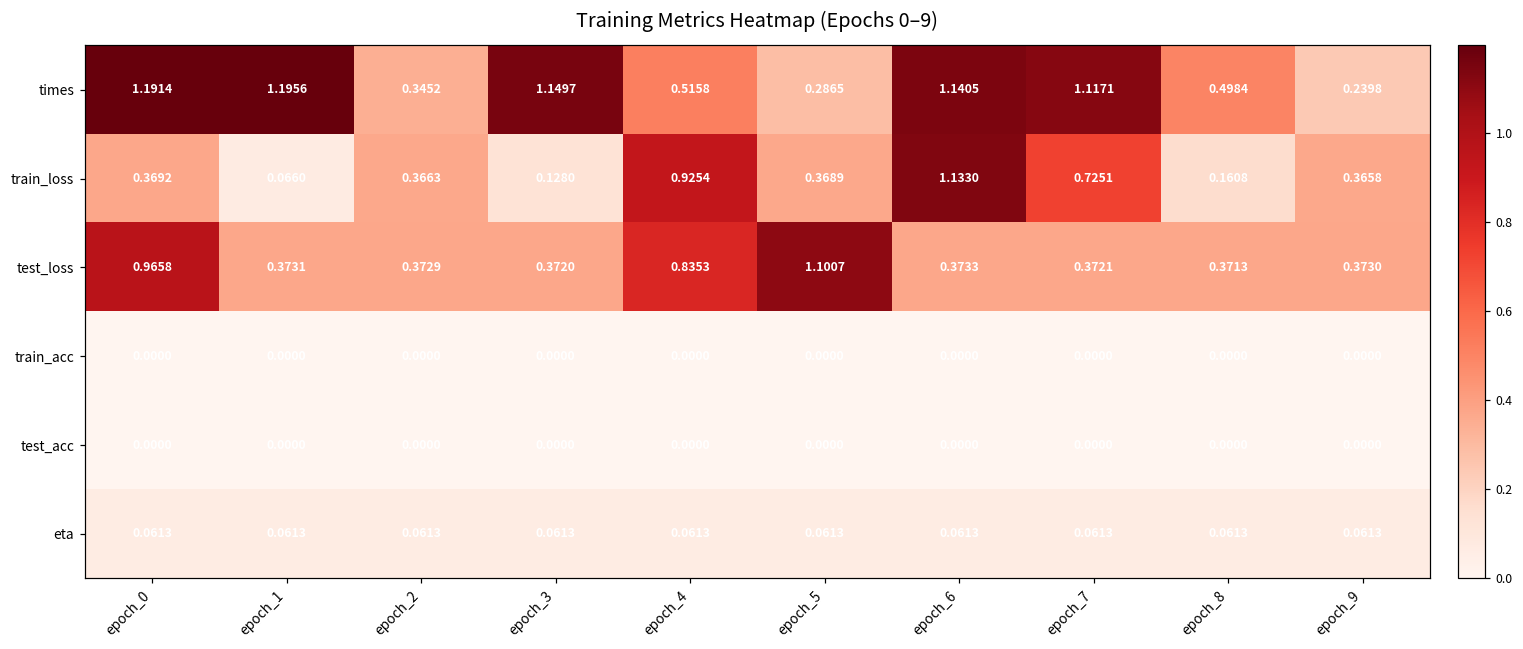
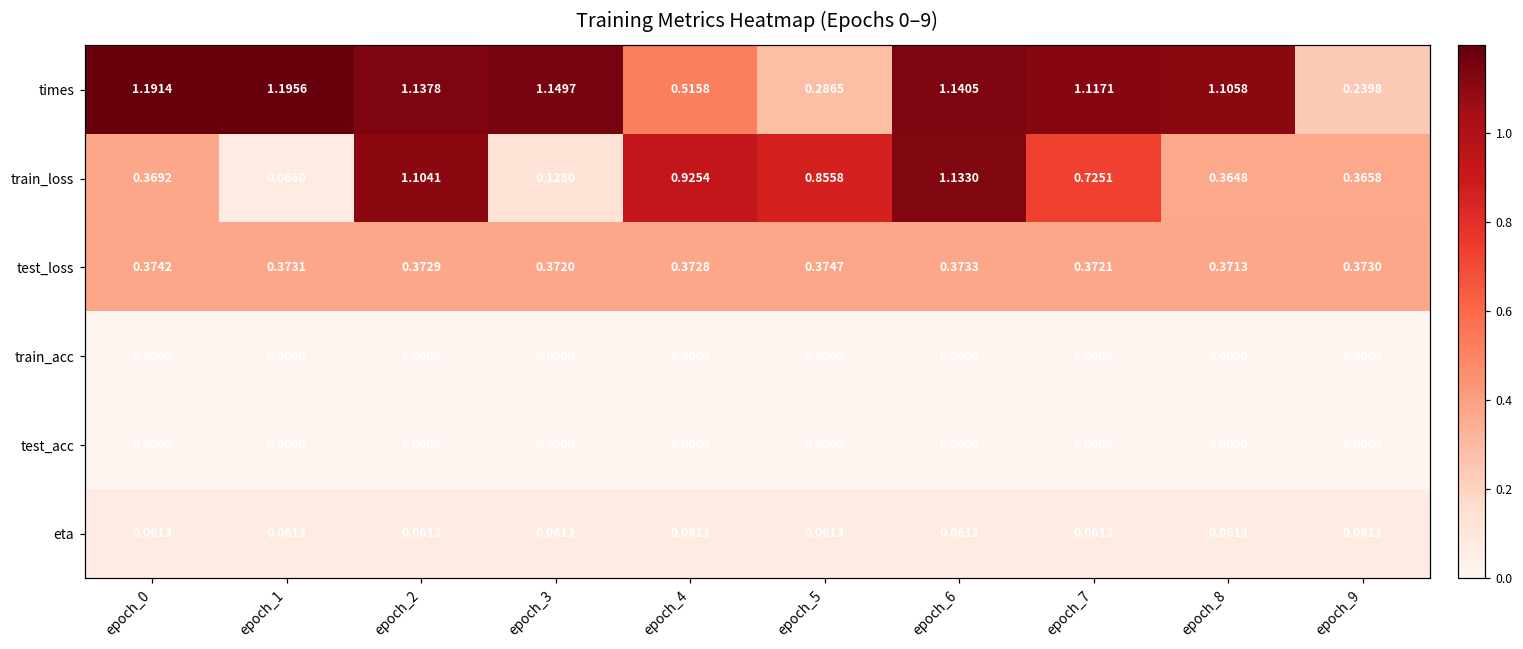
  {
    "times": {
      "epoch_0": 1.1914,
      "epoch_1": 1.1956,
-     "epoch_2": 0.3452,
+     "epoch_2": 1.1378,
      "epoch_3": 1.1497,
      "epoch_4": 0.5158,
      "epoch_5": 0.2865,
      "epoch_6": 1.1405,
      "epoch_7": 1.1171,
-     "epoch_8": 0.4984,
+     "epoch_8": 1.1058,
      "epoch_9": 0.2398
    },
    "train_loss": {
      "epoch_0": 0.3692,
-     "epoch_2": 0.3663,
+     "epoch_2": 1.1041,
      "epoch_4": 0.9254,
-     "epoch_5": 0.3689,
+     "epoch_5": 0.8558,
      "epoch_6": 1.1330,
      "epoch_7": 0.7251,
-     "epoch_8": 0.1608,
+     "epoch_8": 0.3648,
      "epoch_9": 0.3658
    },
    "test_loss": {
-     "epoch_0": 0.9658,
+     "epoch_0": 0.3742,
      "epoch_1": 0.3731,
      "epoch_2": 0.3729,
      "epoch_3": 0.3720,
-     "epoch_4": 0.8353,
-     "epoch_5": 1.1007,
+     "epoch_4": 0.3728,
+     "epoch_5": 0.3747,
      "epoch_6": 0.3733,
      "epoch_7": 0.3721,
      "epoch_8": 0.3713,
      "epoch_9": 0.3730
    }
  }
